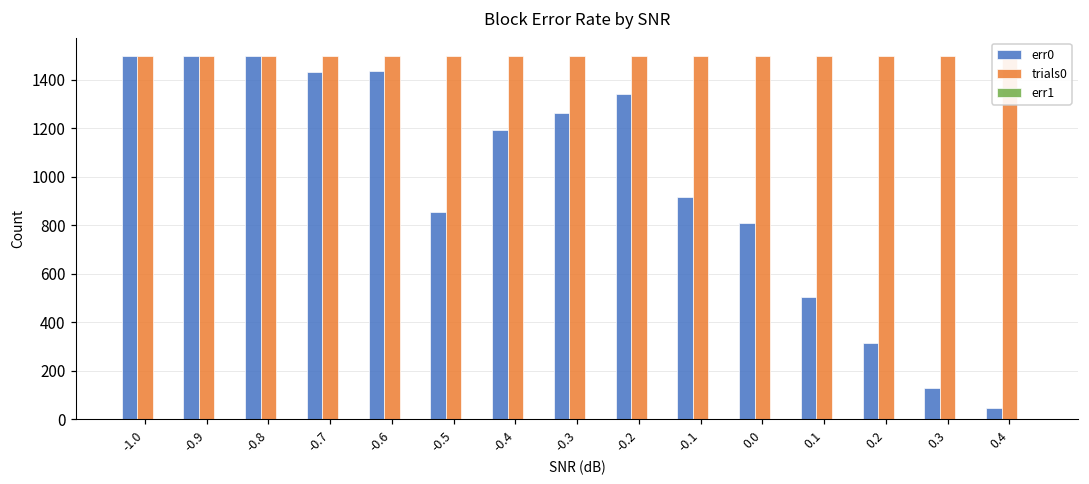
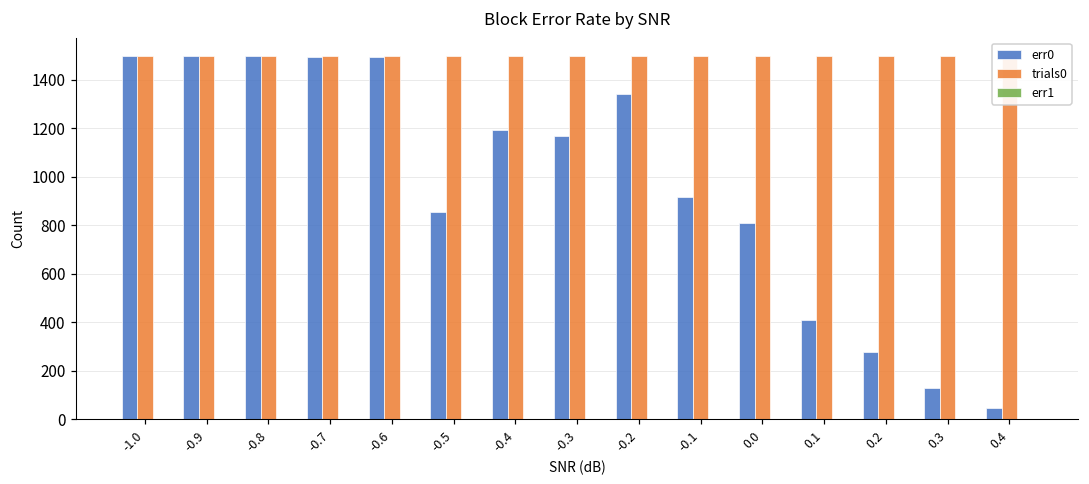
  {
    "err0": {
      "-1.0": 1500,
      "-0.9": 1500,
      "-0.8": 1500,
-     "-0.7": 1430,
-     "-0.6": 1440,
+     "-0.7": 1500,
+     "-0.6": 1500,
      "-0.5": 860,
      "-0.4": 1200,
-     "-0.3": 1260,
+     "-0.3": 1170,
      "-0.2": 1340,
      "-0.1": 920,
      "0.0": 810,
-     "0.1": 500,
-     "0.2": 310,
+     "0.1": 410,
+     "0.2": 280,
      "0.3": 130,
      "0.4": 50
    },
    "trials0": {
      "-1.0": 1500,
      "-0.9": 1500,
      "-0.8": 1500,
      "-0.7": 1500,
      "-0.6": 1500,
      "-0.5": 1500,
      "-0.4": 1500,
      "-0.3": 1500,
      "-0.2": 1500,
      "-0.1": 1500,
      "0.0": 1500,
      "0.1": 1500,
      "0.2": 1500,
      "0.3": 1500
    },
    "err1": {
      "-1.0": 0,
      "-0.9": 0,
      "-0.8": 0,
      "-0.7": 0,
      "-0.6": 0,
      "-0.5": 0,
      "-0.4": 0,
      "-0.3": 0,
      "-0.2": 0,
      "-0.1": 0,
      "0.0": 0,
      "0.1": 0,
      "0.2": 0,
      "0.3": 0,
      "0.4": 0
    }
  }
